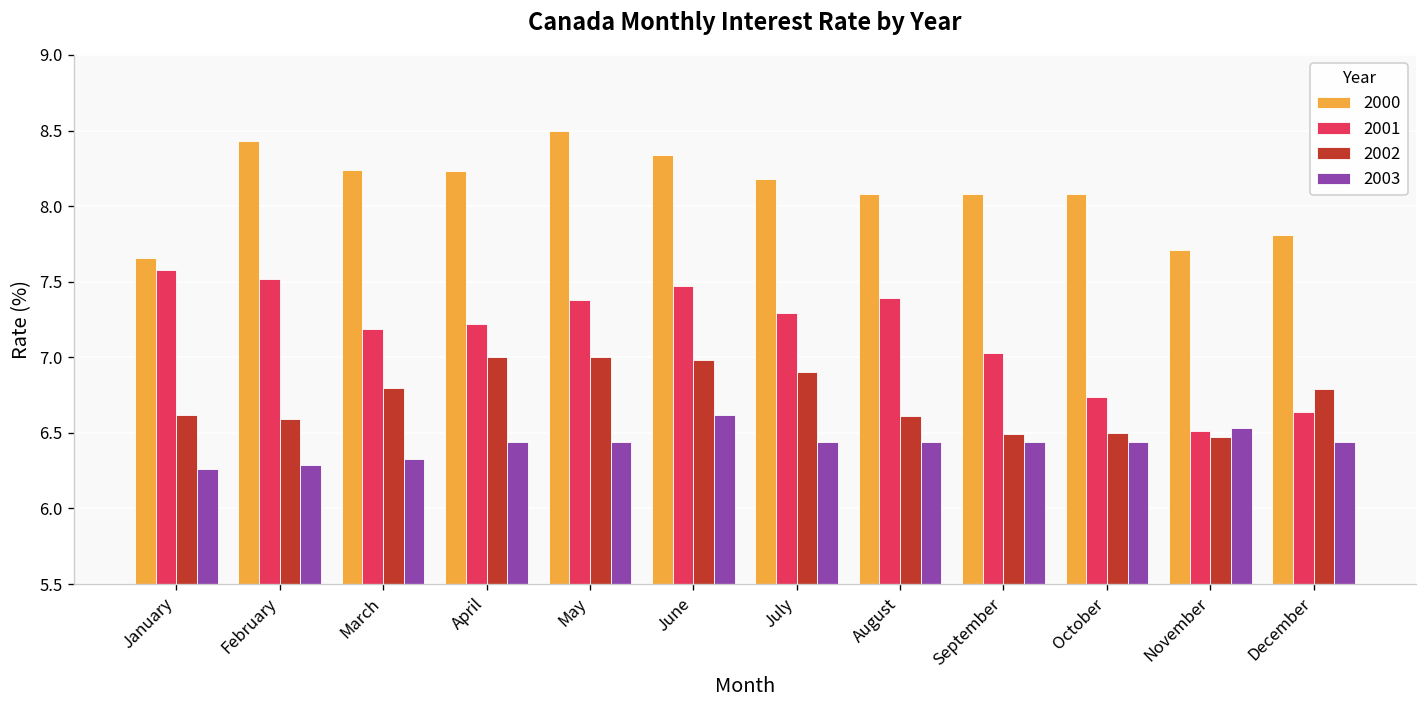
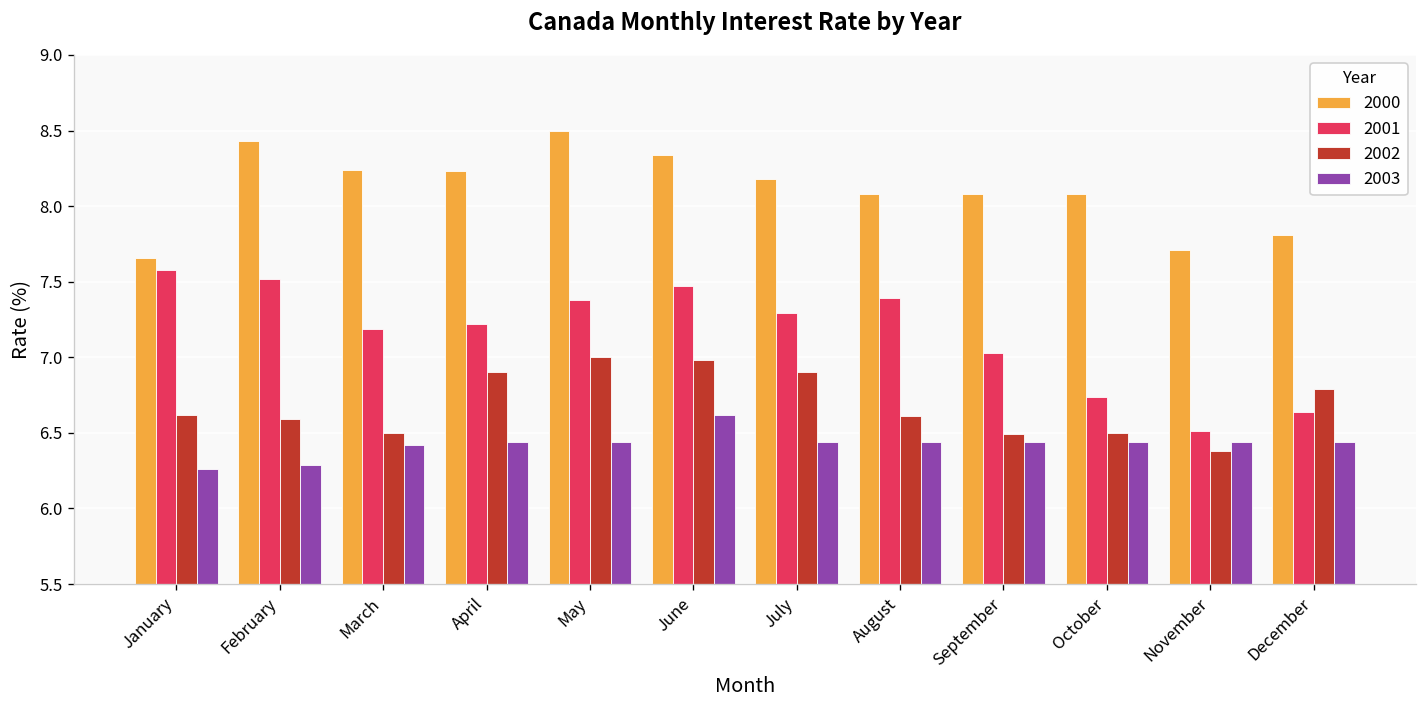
  {
    "2000": {
      "January": 7.66,
      "February": 8.43,
      "March": 8.24,
      "April": 8.23,
      "May": 8.50,
      "June": 8.34,
      "July": 8.18,
      "August": 8.08,
      "September": 8.08,
      "October": 8.08,
      "November": 7.71,
      "December": 7.81
    },
    "2001": {
      "January": 7.58,
      "February": 7.52,
      "March": 7.19,
      "April": 7.22,
      "May": 7.38,
      "June": 7.47,
      "July": 7.29,
      "August": 7.39,
      "September": 7.03,
      "October": 6.74,
      "November": 6.51,
      "December": 6.64
    },
    "2002": {
      "January": 6.62,
      "February": 6.59,
-     "March": 6.8,
-     "April": 7.0,
+     "March": 6.5,
+     "April": 6.9,
      "May": 7.00,
      "June": 6.98,
      "July": 6.90,
      "August": 6.61,
      "September": 6.49,
      "October": 6.50,
-     "November": 6.47,
+     "November": 6.38,
      "December": 6.79
    },
    "2003": {
      "January": 6.26,
      "February": 6.29,
-     "March": 6.33,
+     "March": 6.42,
      "April": 6.44,
      "May": 6.44,
      "June": 6.62,
      "July": 6.44,
      "August": 6.44,
      "September": 6.44,
      "October": 6.44,
-     "November": 6.53,
+     "November": 6.44,
      "December": 6.44
    }
  }
